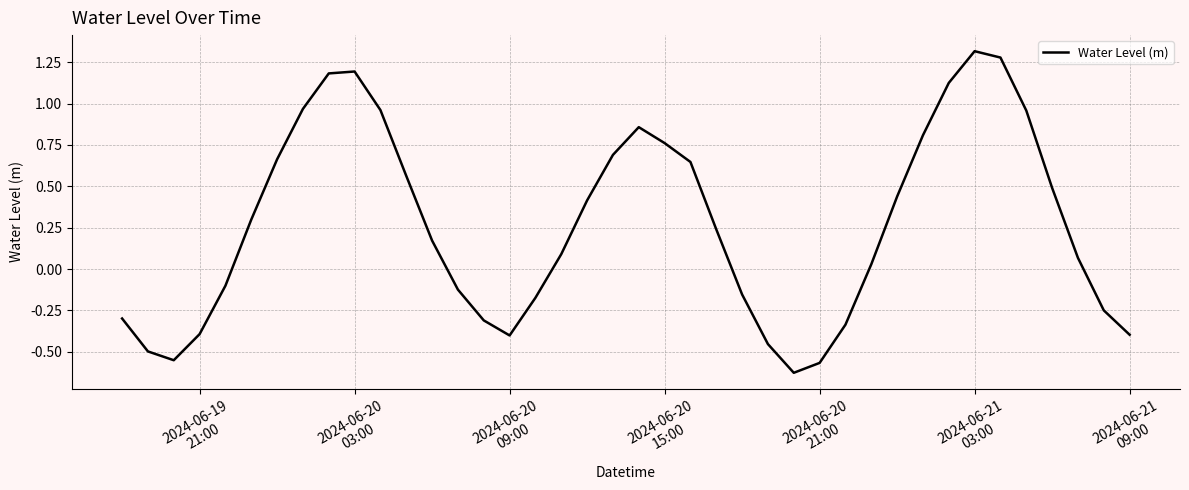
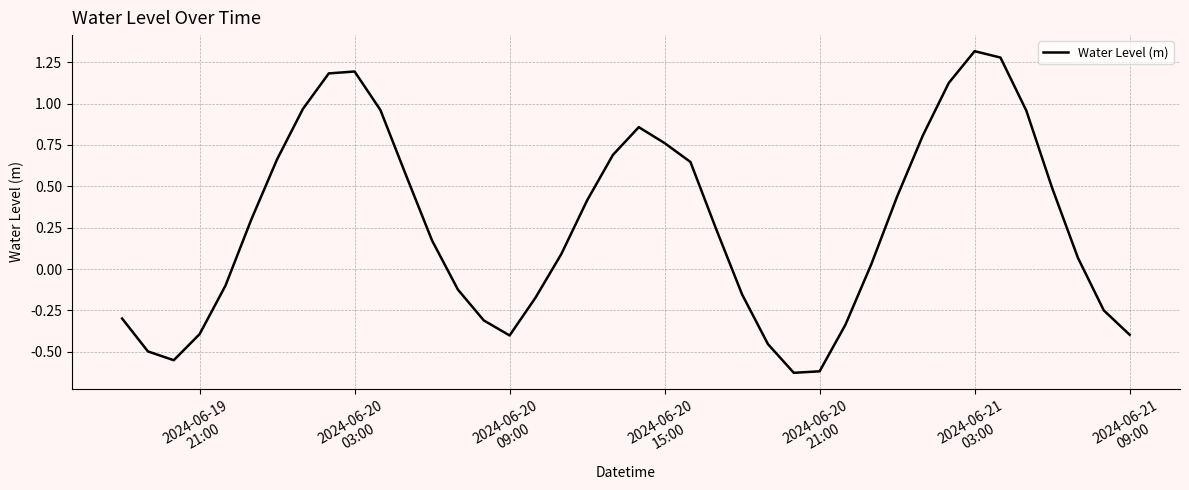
  {
    "2024-06-19 21:00": -0.39,
    "2024-06-20 03:00": 1.19,
    "2024-06-20 09:00": -0.40,
    "2024-06-20 15:00": 0.76,
-   "2024-06-20 21:00": -0.57,
+   "2024-06-20 21:00": -0.62,
    "2024-06-21 03:00": 1.32,
    "2024-06-21 09:00": -0.40
  }
